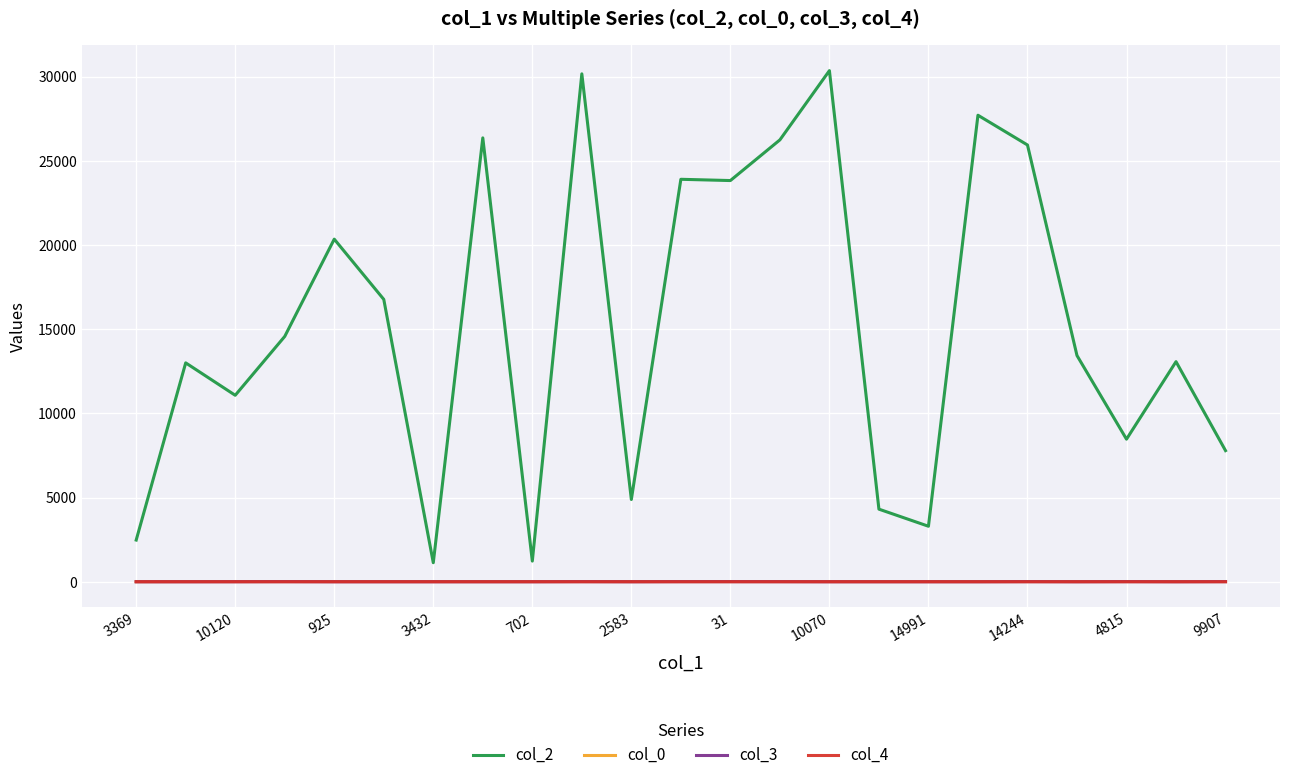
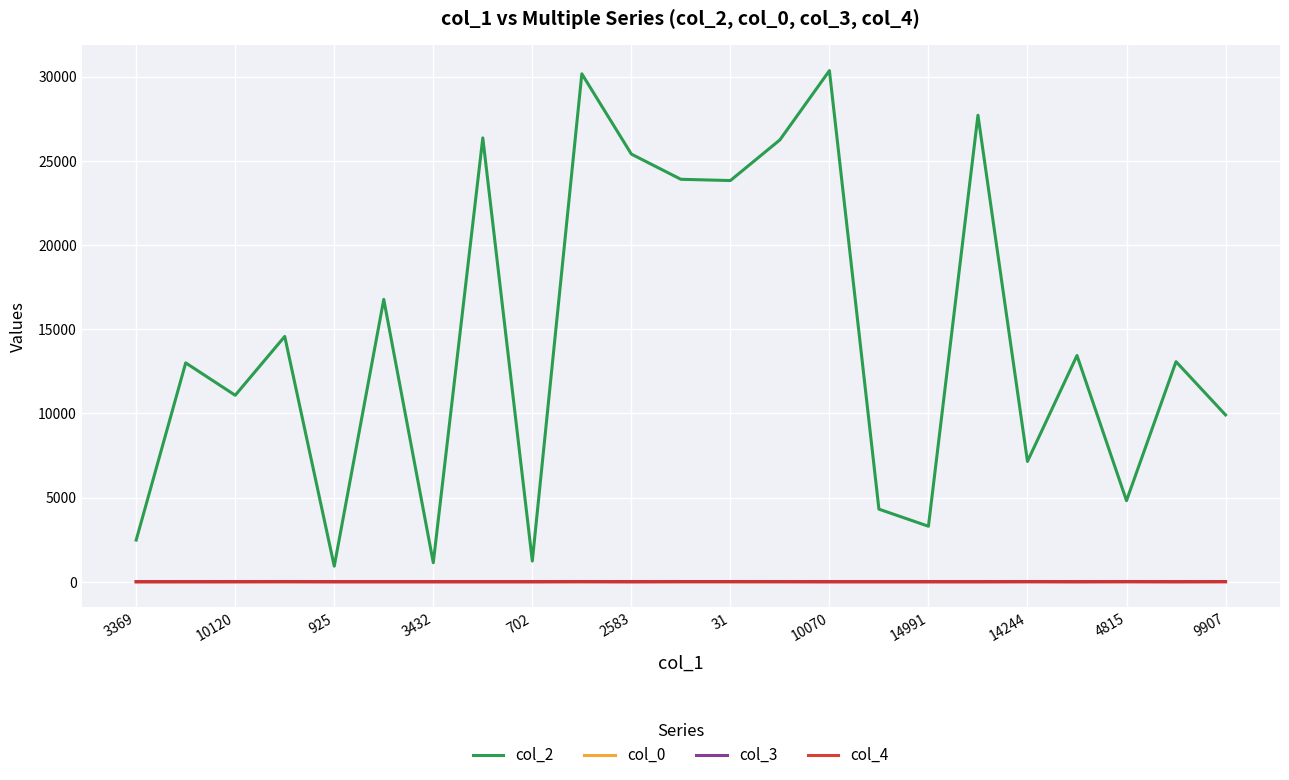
  {
    "col_2": {
      "3369": 2500,
      "10120": 11100,
-     "925": 20300,
+     "925": 900,
      "3432": 1100,
      "702": 1200,
-     "2583": 4900,
+     "2583": 25400,
      "31": 23800,
      "10070": 30400,
      "14991": 3300,
-     "14244": 25900,
-     "4815": 8500,
-     "9907": 7800
+     "14244": 7100,
+     "4815": 4800,
+     "9907": 9900
    },
    "col_4": {
      "3369": 0,
      "10120": 0,
      "925": 0,
      "3432": 0,
      "702": 0,
      "2583": 0,
      "31": 0,
      "10070": 0,
      "14991": 0,
      "14244": 0,
      "4815": 0,
      "9907": 0
    }
  }
